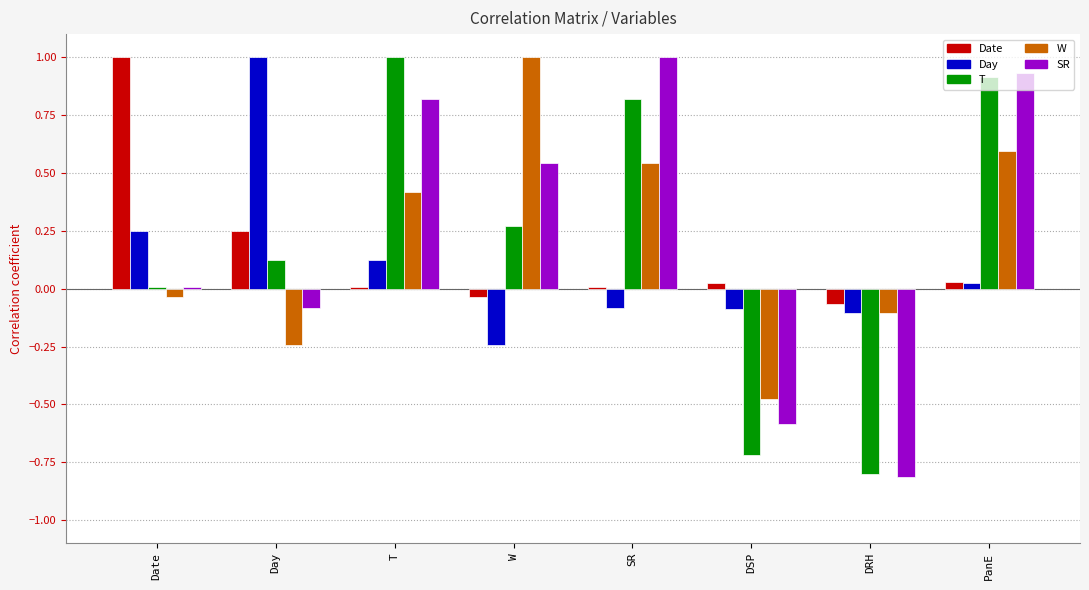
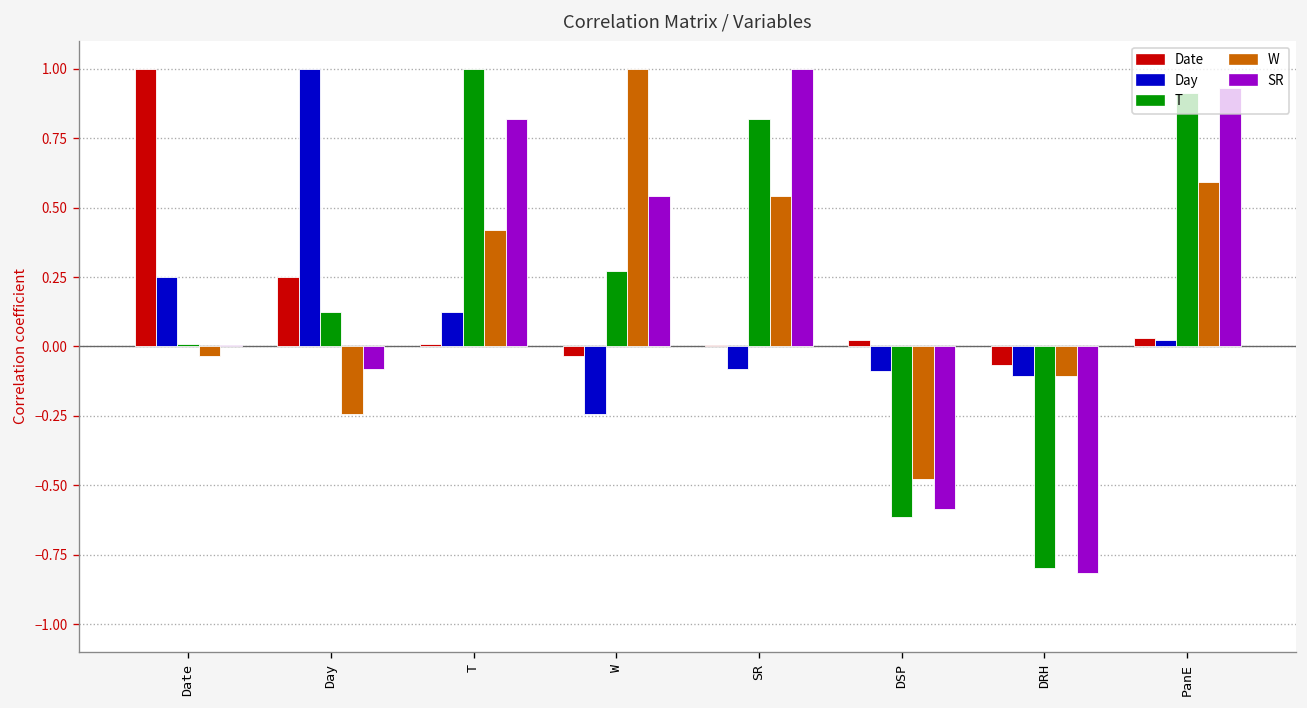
  {
    "Date": {
      "Date": 1.00,
      "Day": 0.25,
      "W": -0.04,
      "DSP": 0.02,
      "DRH": -0.07,
      "PanE": 0.03
    },
    "Day": {
      "Date": 0.25,
      "Day": 1.00,
      "T": 0.12,
      "W": -0.24,
      "SR": -0.08,
      "DSP": -0.09,
      "DRH": -0.11,
      "PanE": 0.02
    },
    "T": {
      "Day": 0.12,
      "T": 1.00,
      "W": 0.27,
      "SR": 0.82,
-     "DSP": -0.72,
+     "DSP": -0.61,
      "DRH": -0.80
    },
    "W": {
      "Date": -0.04,
      "Day": -0.24,
      "T": 0.42,
      "W": 1.00,
      "SR": 0.54,
      "DSP": -0.48,
      "DRH": -0.11,
      "PanE": 0.59
    },
    "SR": {
      "Day": -0.08,
      "T": 0.82,
      "W": 0.54,
      "SR": 1.00,
      "DSP": -0.59,
      "DRH": -0.81
    }
  }
